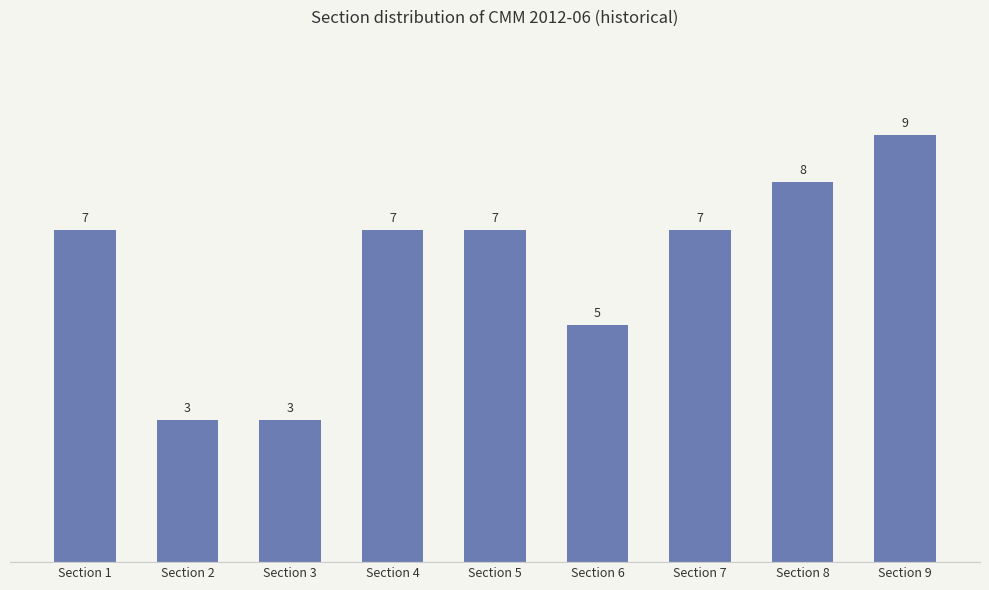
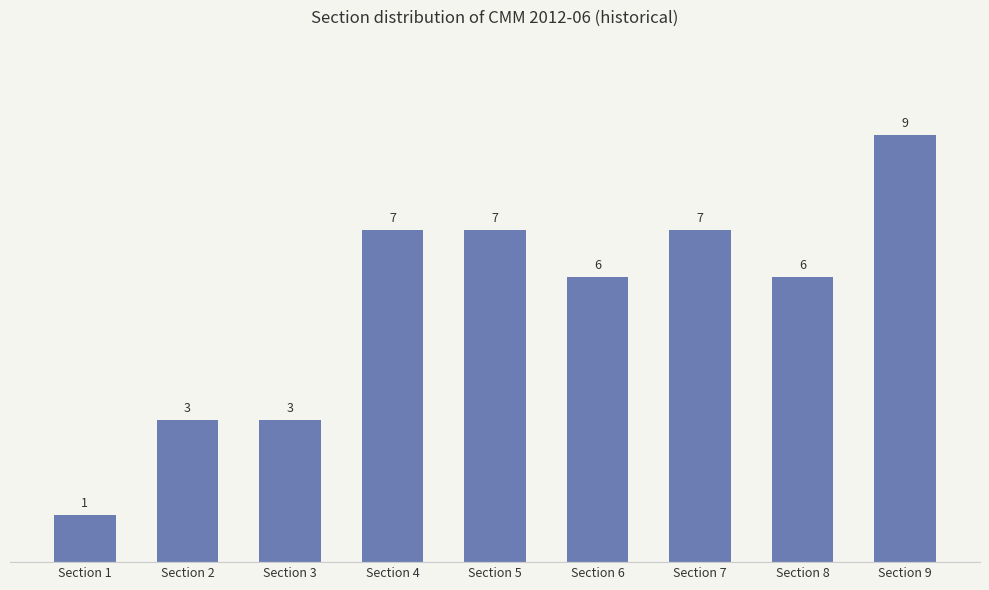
  {
-   "Section 1": 7,
+   "Section 1": 1,
    "Section 2": 3,
    "Section 3": 3,
    "Section 4": 7,
    "Section 5": 7,
-   "Section 6": 5,
+   "Section 6": 6,
    "Section 7": 7,
-   "Section 8": 8,
+   "Section 8": 6,
    "Section 9": 9
  }
